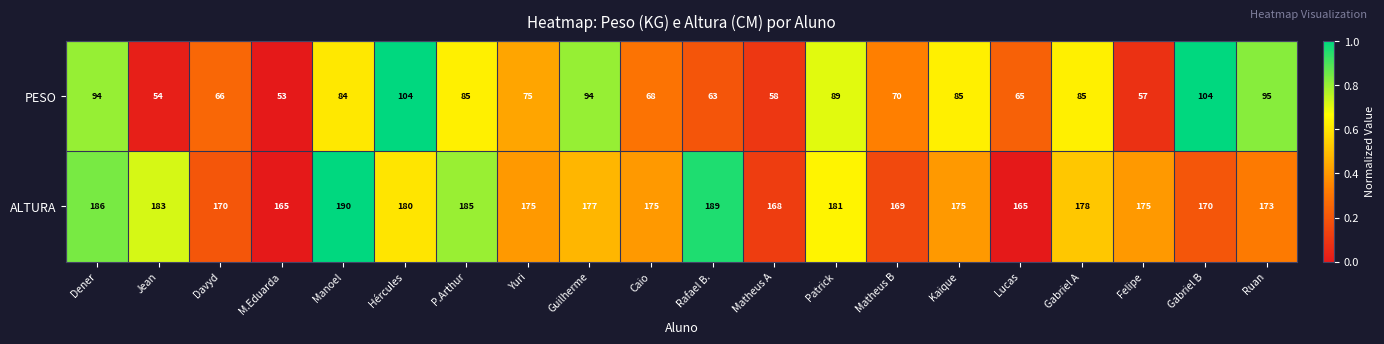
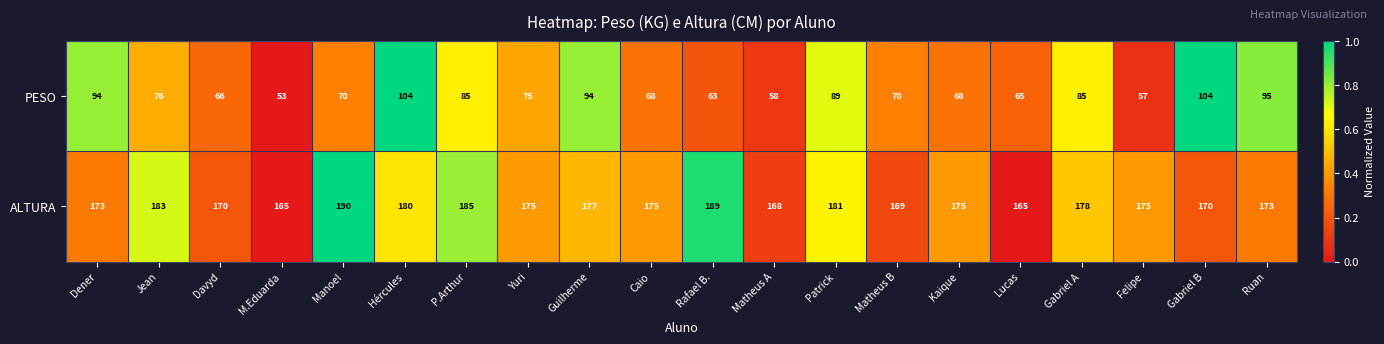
  {
    "PESO": {
      "Dener": 94,
-     "Jean": 54,
+     "Jean": 76,
      "Davyd": 66,
      "M.Eduarda": 53,
-     "Manoel": 84,
+     "Manoel": 70,
      "Hércules": 104,
      "P.Arthur": 85,
      "Yuri": 75,
      "Guilherme": 94,
      "Caio": 68,
      "Rafael B.": 63,
      "Matheus A": 58,
      "Patrick": 89,
      "Matheus B": 70,
-     "Kaique": 85,
+     "Kaique": 68,
      "Lucas": 65,
      "Gabriel A": 85,
      "Felipe": 57,
      "Gabriel B": 104,
      "Ruan": 95
    },
    "ALTURA": {
-     "Dener": 186,
+     "Dener": 173,
      "Jean": 183,
      "Davyd": 170,
      "M.Eduarda": 165,
      "Manoel": 190,
      "Hércules": 180,
      "P.Arthur": 185,
      "Yuri": 175,
      "Guilherme": 177,
      "Caio": 175,
      "Rafael B.": 189,
      "Matheus A": 168,
      "Patrick": 181,
      "Matheus B": 169,
      "Kaique": 175,
      "Lucas": 165,
      "Gabriel A": 178,
      "Felipe": 175,
      "Gabriel B": 170,
      "Ruan": 173
    }
  }
